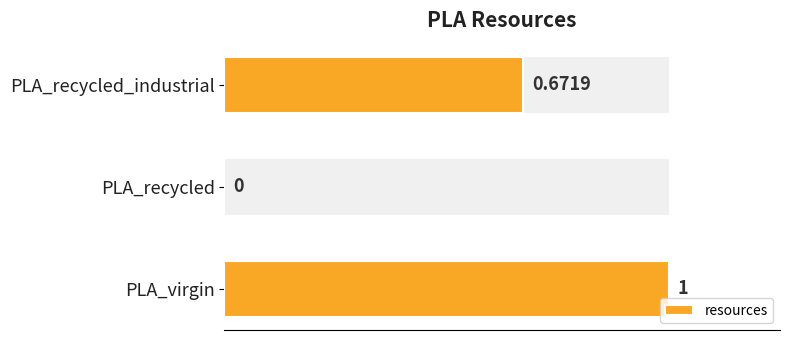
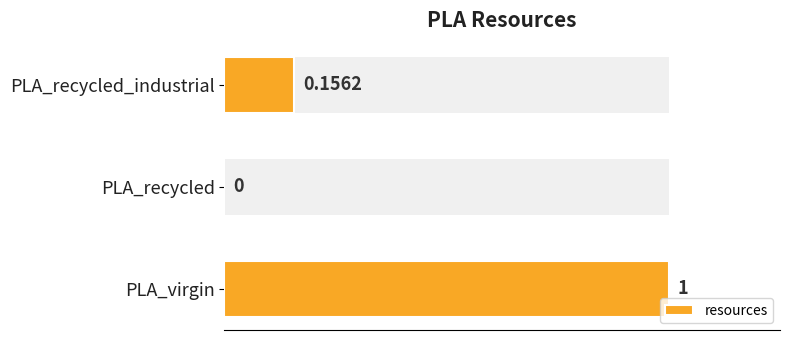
  {
    "resources": {
-     "PLA_recycled_industrial": 0.6719,
+     "PLA_recycled_industrial": 0.1562,
      "PLA_recycled": 0
    }
  }
